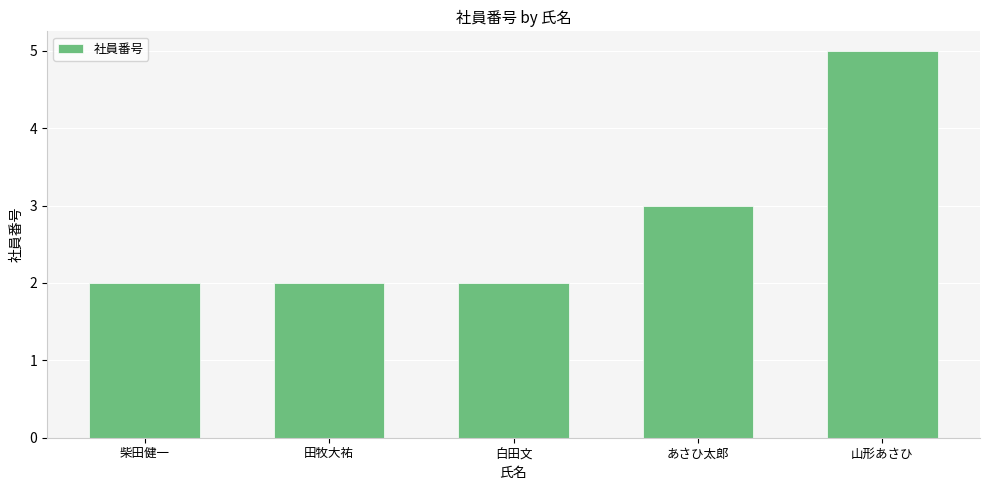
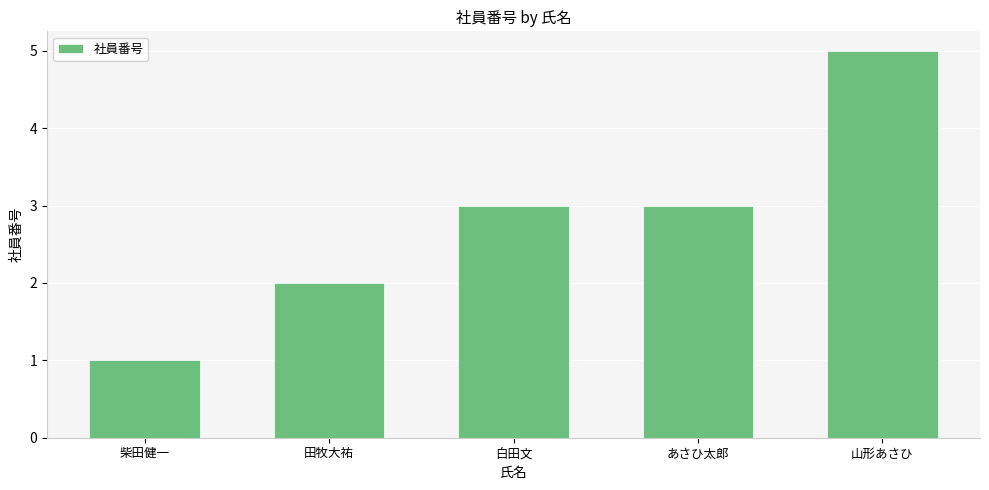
  {
-   "柴田健一": 2,
+   "柴田健一": 1,
    "田牧大祐": 2,
-   "白田文": 2,
+   "白田文": 3,
    "あさひ太郎": 3,
    "山形あさひ": 5
  }
